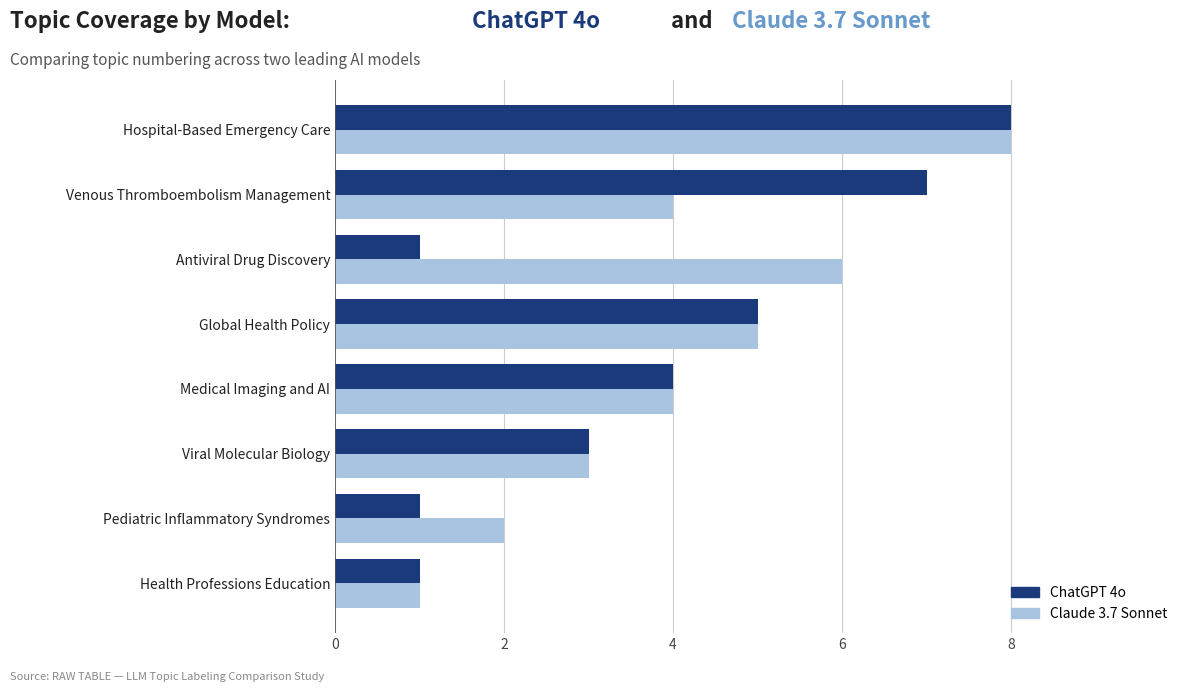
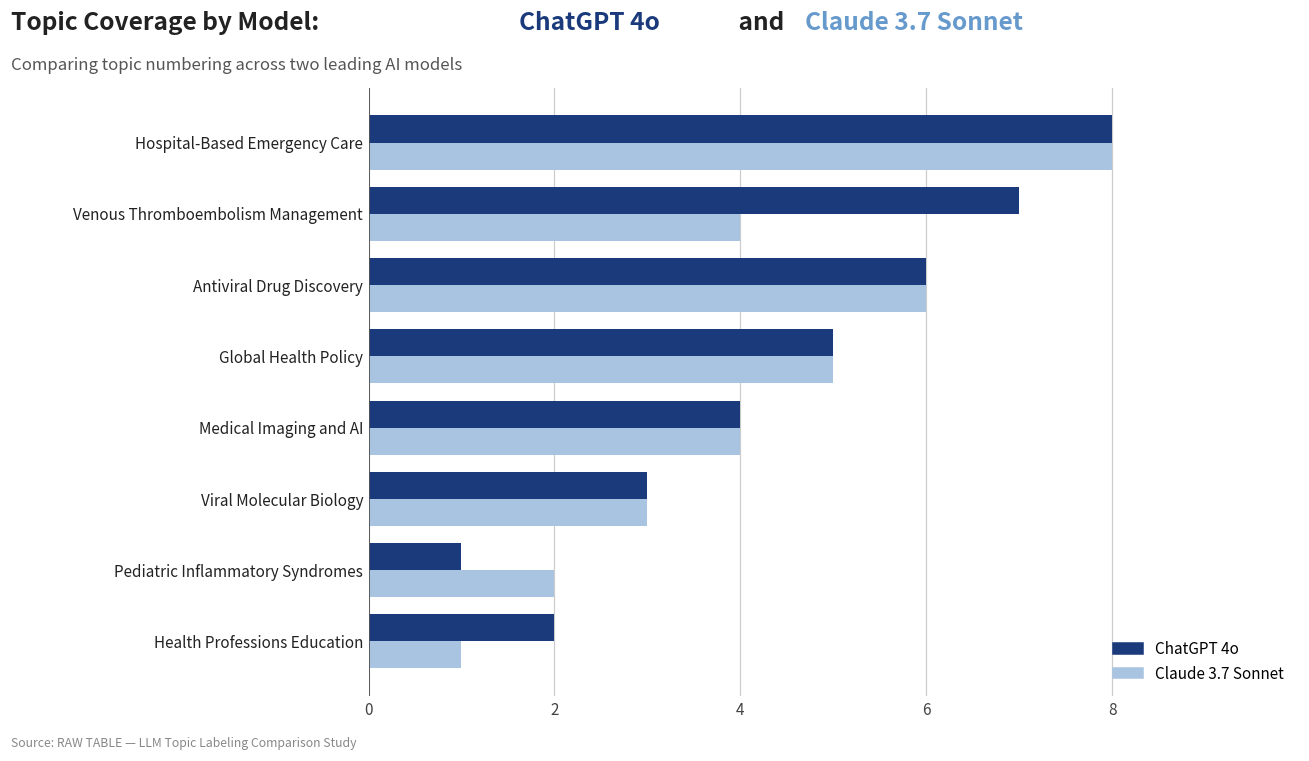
  {
    "ChatGPT 4o": {
      "Hospital-Based Emergency Care": 8,
      "Venous Thromboembolism Management": 7,
-     "Antiviral Drug Discovery": 1,
+     "Antiviral Drug Discovery": 6,
      "Global Health Policy": 5,
      "Medical Imaging and AI": 4,
      "Viral Molecular Biology": 3,
      "Pediatric Inflammatory Syndromes": 1,
-     "Health Professions Education": 1
+     "Health Professions Education": 2
    },
    "Claude 3.7 Sonnet": {
      "Hospital-Based Emergency Care": 8,
      "Venous Thromboembolism Management": 4,
      "Antiviral Drug Discovery": 6,
      "Global Health Policy": 5,
      "Medical Imaging and AI": 4,
      "Viral Molecular Biology": 3,
      "Pediatric Inflammatory Syndromes": 2,
      "Health Professions Education": 1
    }
  }
